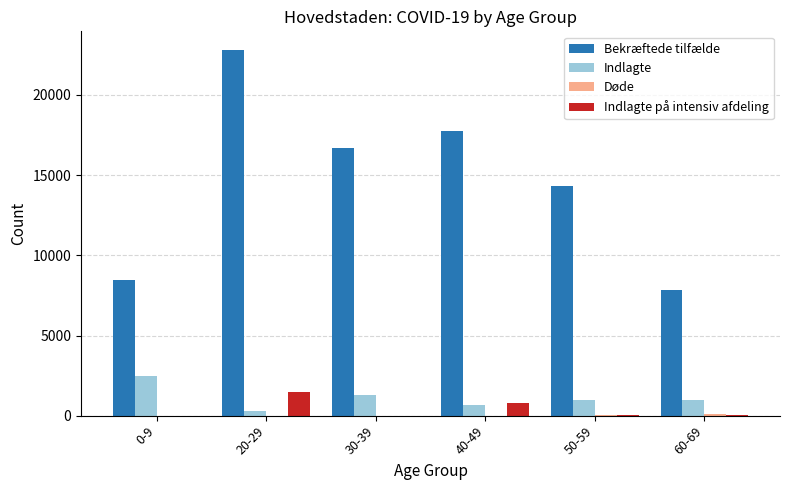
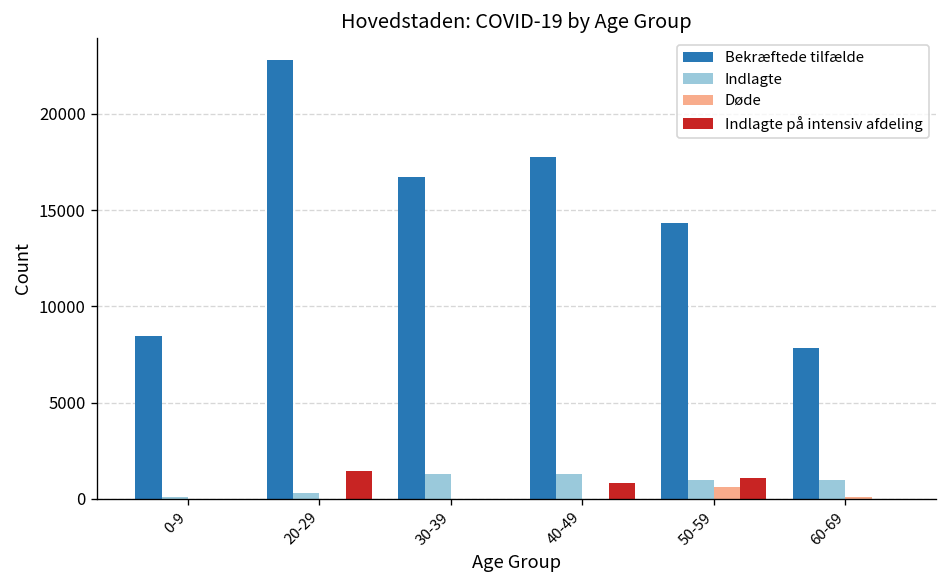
  {
    "Bekræftede tilfælde": {
      "0-9": 8400,
      "20-29": 22800,
      "30-39": 16700,
      "40-49": 17800,
      "50-59": 14300,
      "60-69": 7800
    },
    "Indlagte": {
-     "0-9": 2500,
+     "0-9": 100,
      "20-29": 300,
      "30-39": 1300,
-     "40-49": 600,
+     "40-49": 1300,
      "50-59": 1000,
      "60-69": 1000
    },
    "Døde": {
      "20-29": 0,
-     "50-59": 0
+     "50-59": 600
    },
    "Indlagte på intensiv afdeling": {
      "20-29": 1500,
      "40-49": 800,
-     "50-59": 0
+     "50-59": 1100
    }
  }
